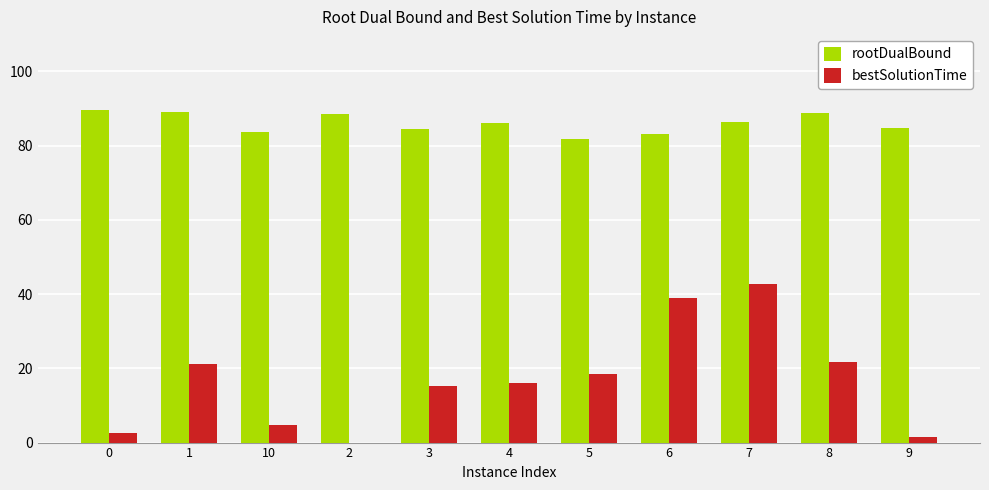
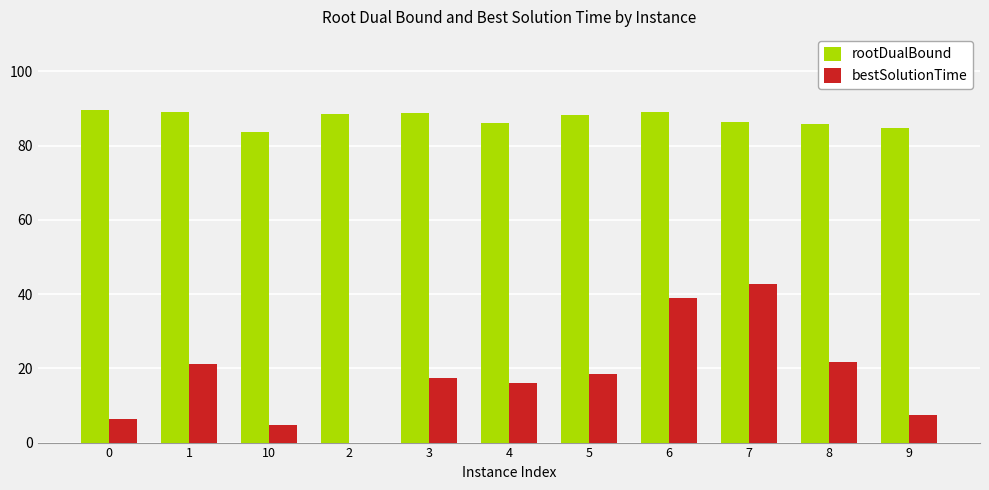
  {
    "rootDualBound": {
      "0": 90,
      "1": 89,
      "10": 84,
      "2": 89,
-     "3": 84,
+     "3": 89,
      "4": 86,
-     "5": 82,
-     "6": 83,
+     "5": 88,
+     "6": 89,
      "7": 86,
-     "8": 89,
+     "8": 86,
      "9": 85
    },
    "bestSolutionTime": {
-     "0": 3,
+     "0": 6,
      "1": 21,
      "10": 5,
-     "3": 15,
+     "3": 17,
      "4": 16,
      "5": 18,
      "6": 39,
      "7": 43,
      "8": 22,
-     "9": 1
+     "9": 7
    }
  }
